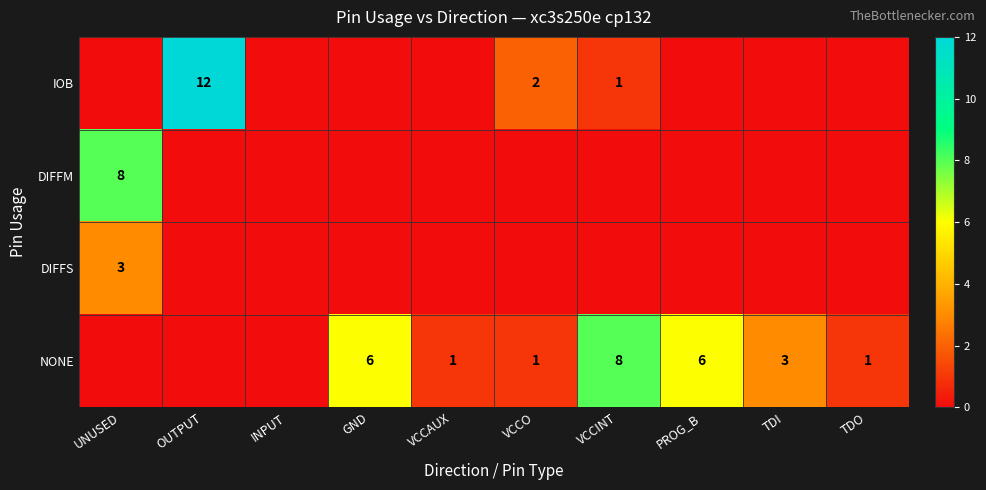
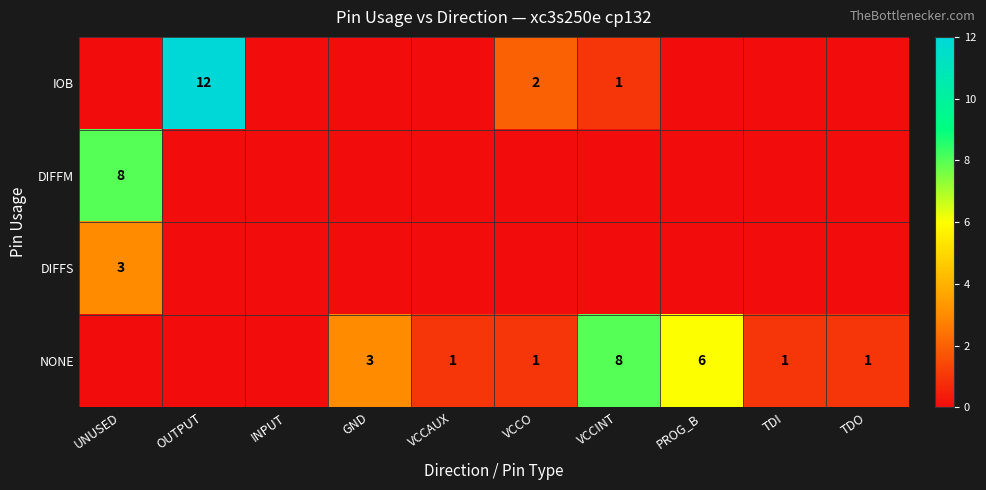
  {
    "IOB": {
      "OUTPUT": 12,
      "VCCO": 2,
      "VCCINT": 1
    },
    "DIFFM": {
      "UNUSED": 8
    },
    "DIFFS": {
      "UNUSED": 3
    },
    "NONE": {
-     "GND": 6,
+     "GND": 3,
      "VCCAUX": 1,
      "VCCO": 1,
      "VCCINT": 8,
      "PROG_B": 6,
-     "TDI": 3,
+     "TDI": 1,
      "TDO": 1
    }
  }
